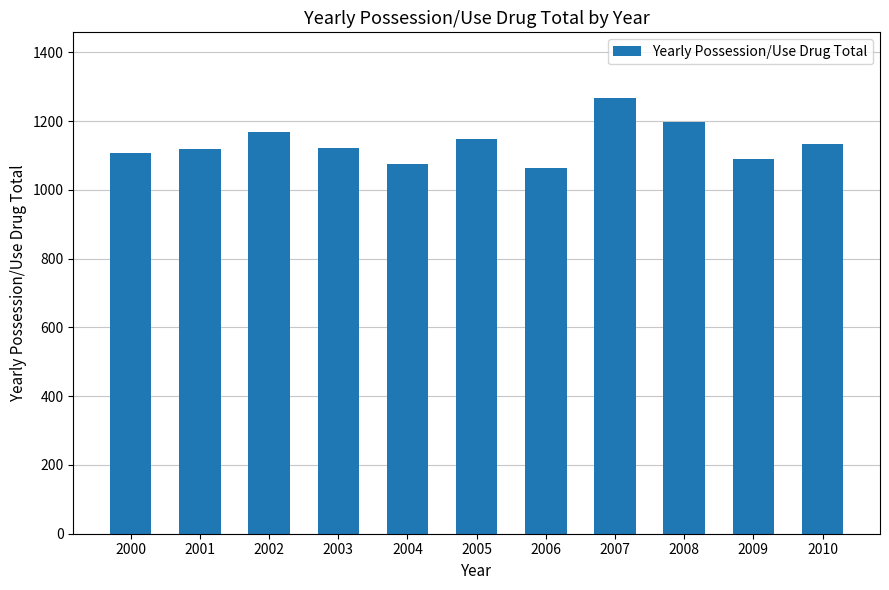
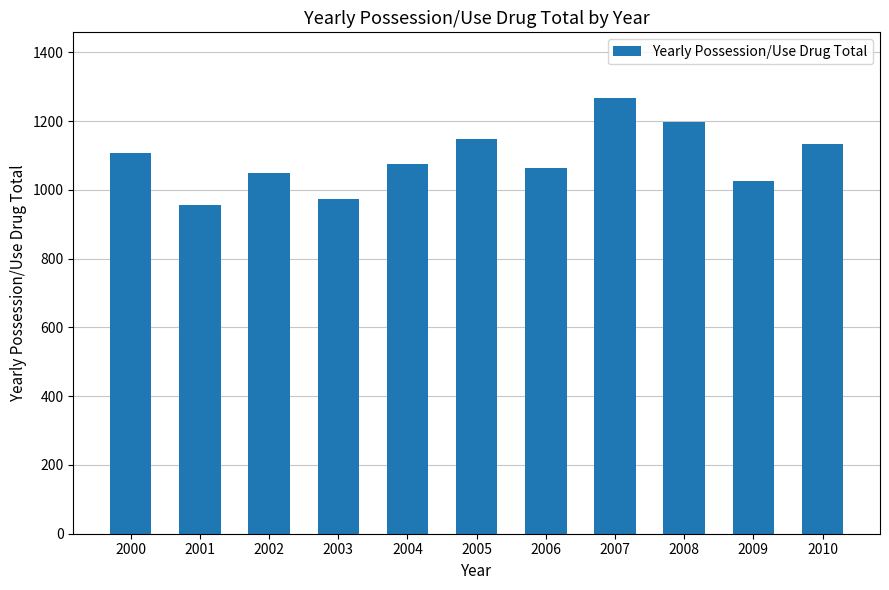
  {
    "2000": 1110,
-   "2001": 1120,
-   "2002": 1170,
-   "2003": 1120,
+   "2001": 960,
+   "2002": 1050,
+   "2003": 970,
    "2004": 1080,
    "2005": 1150,
    "2006": 1060,
    "2007": 1270,
    "2008": 1200,
-   "2009": 1090,
+   "2009": 1030,
    "2010": 1130
  }
